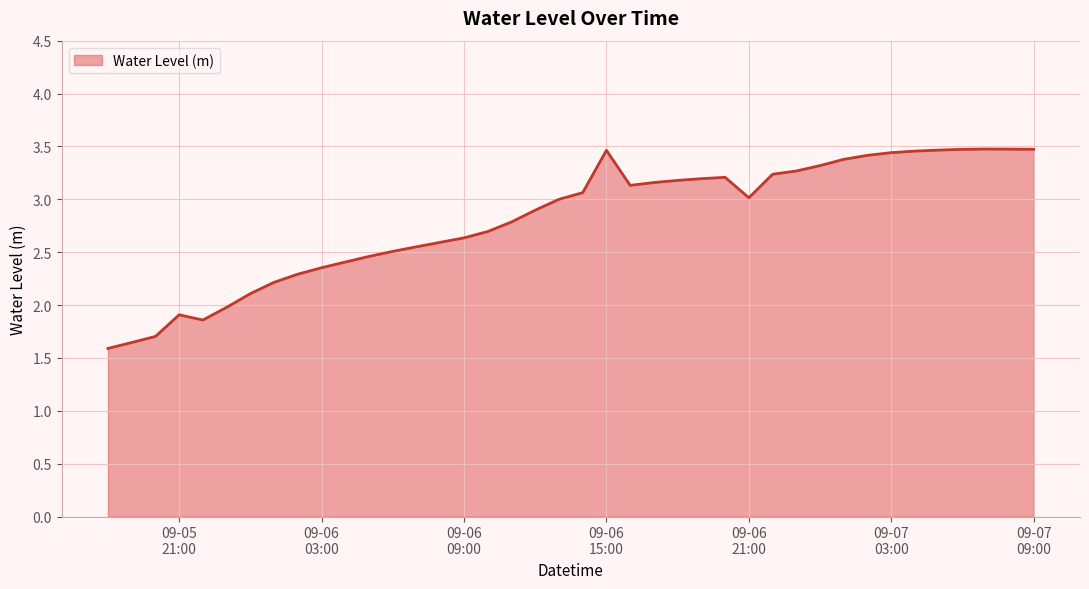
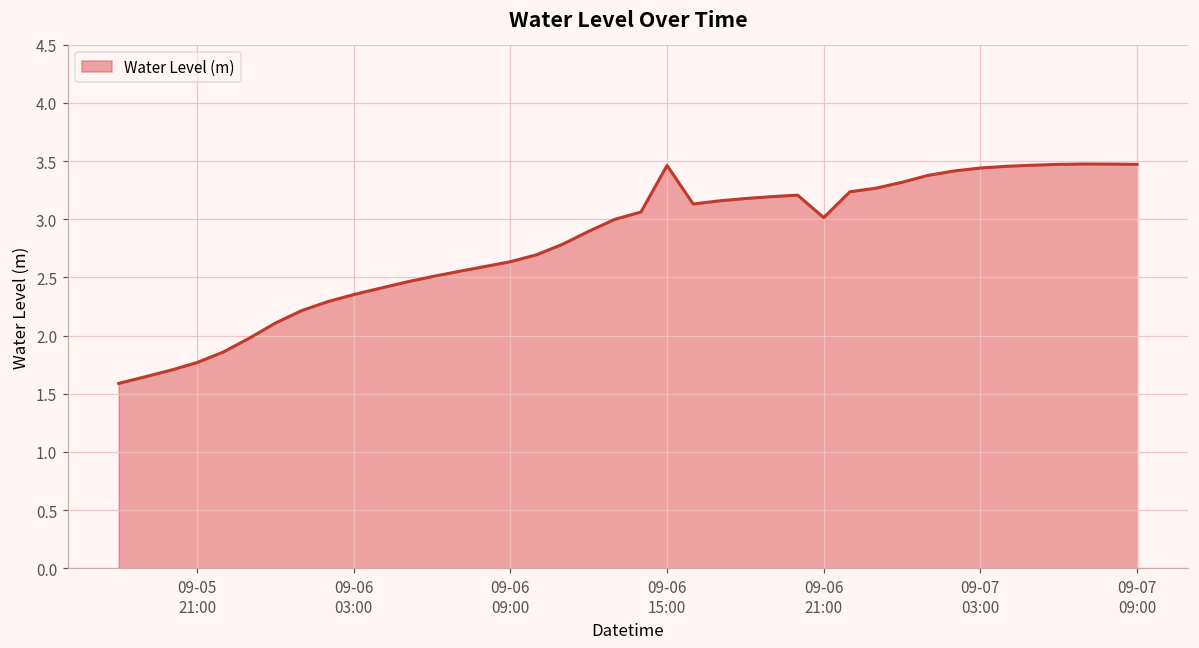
  {
-   "09-05 21:00": 1.91,
+   "09-05 21:00": 1.77,
    "09-06 03:00": 2.35,
    "09-06 09:00": 2.64,
    "09-06 15:00": 3.46,
    "09-06 21:00": 3.01,
    "09-07 03:00": 3.44,
    "09-07 09:00": 3.47
  }
